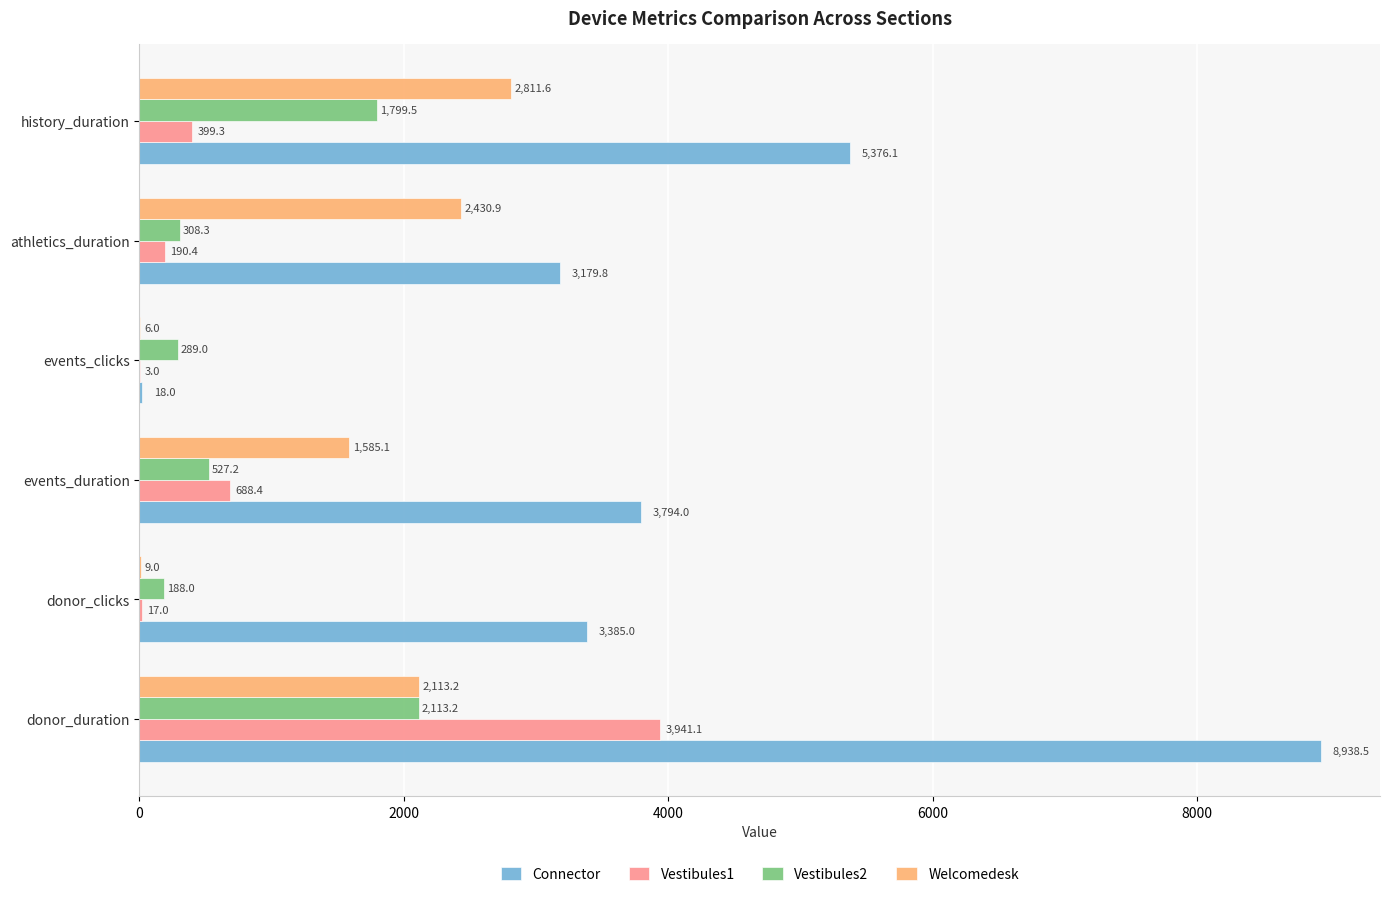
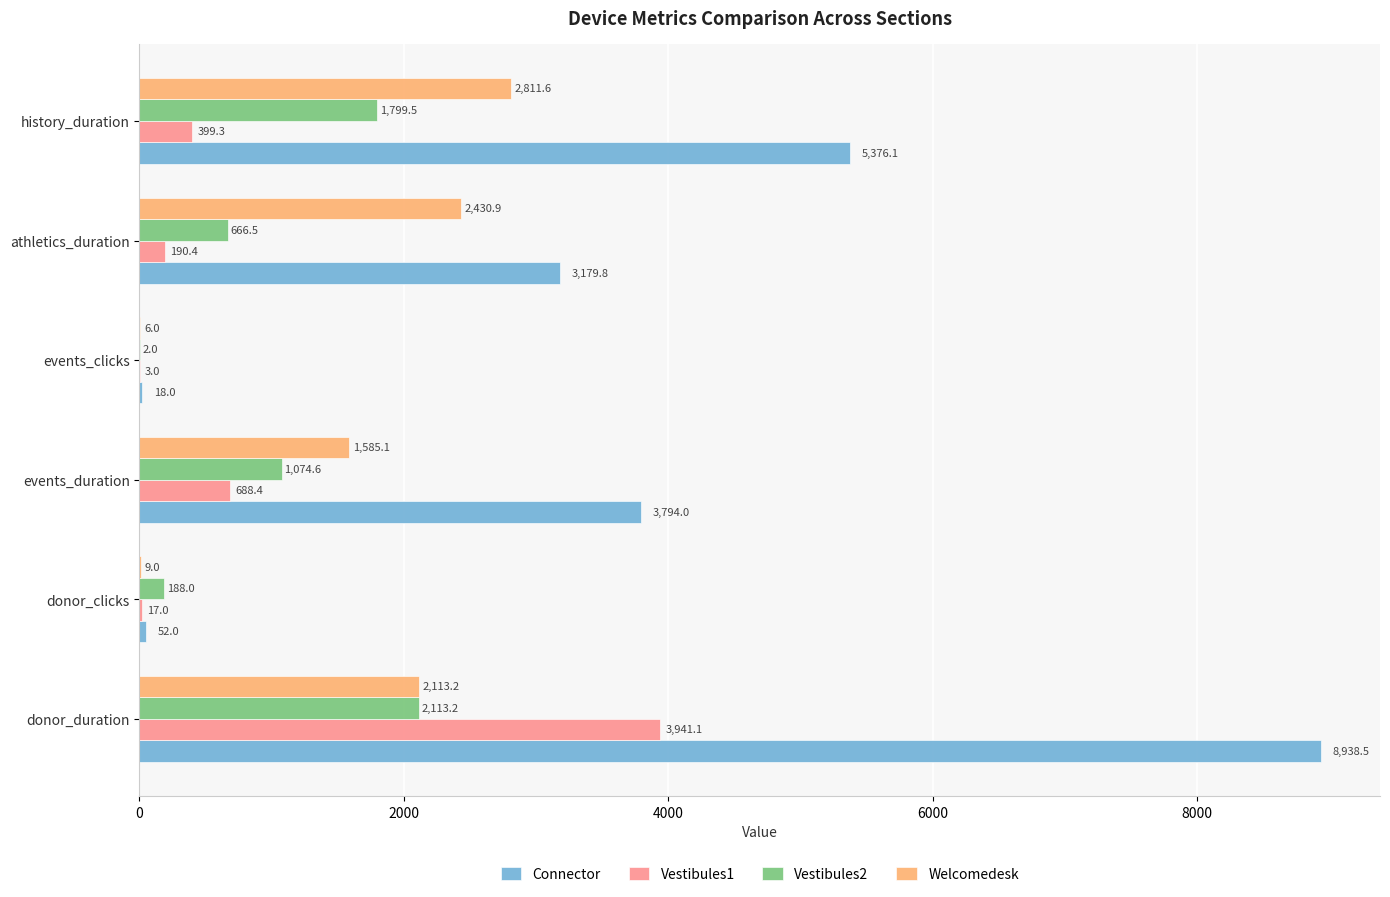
  {
    "Connector": {
      "history_duration": "5,376.1",
      "athletics_duration": "3,179.8",
      "events_clicks": "18.0",
      "events_duration": "3,794.0",
-     "donor_clicks": "3,385.0",
+     "donor_clicks": "52.0",
      "donor_duration": "8,938.5"
    },
    "Vestibules2": {
      "history_duration": "1,799.5",
-     "athletics_duration": "308.3",
-     "events_clicks": "289.0",
-     "events_duration": "527.2",
+     "athletics_duration": "666.5",
+     "events_clicks": "2.0",
+     "events_duration": "1,074.6",
      "donor_clicks": "188.0",
      "donor_duration": "2,113.2"
    }
  }
